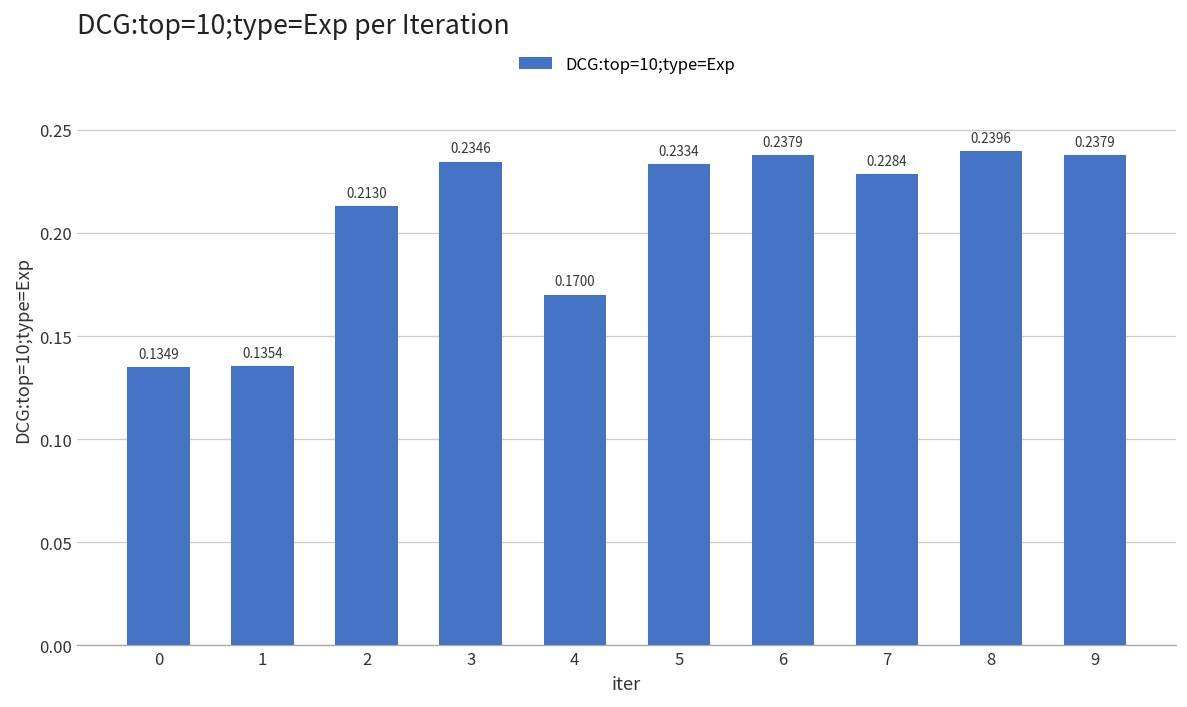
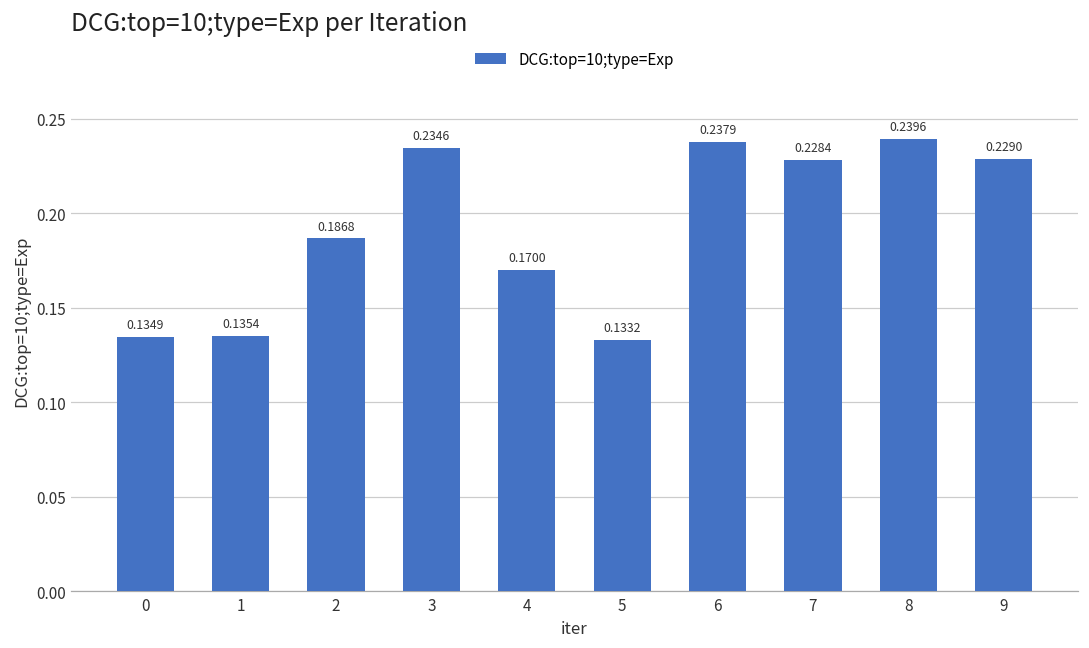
  {
    "0": 0.1349,
    "1": 0.1354,
-   "2": 0.2130,
+   "2": 0.1868,
    "3": 0.2346,
    "4": 0.1700,
-   "5": 0.2334,
+   "5": 0.1332,
    "6": 0.2379,
    "7": 0.2284,
    "8": 0.2396,
-   "9": 0.2379
+   "9": 0.2290
  }
